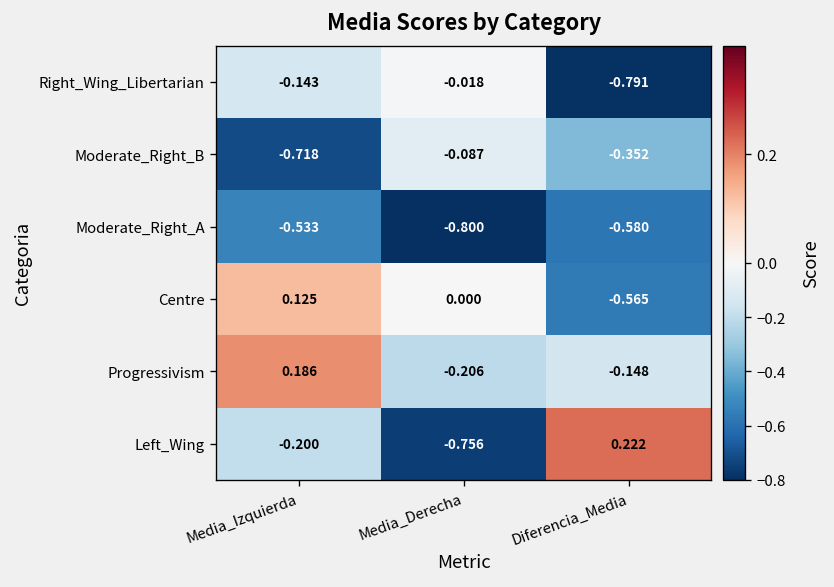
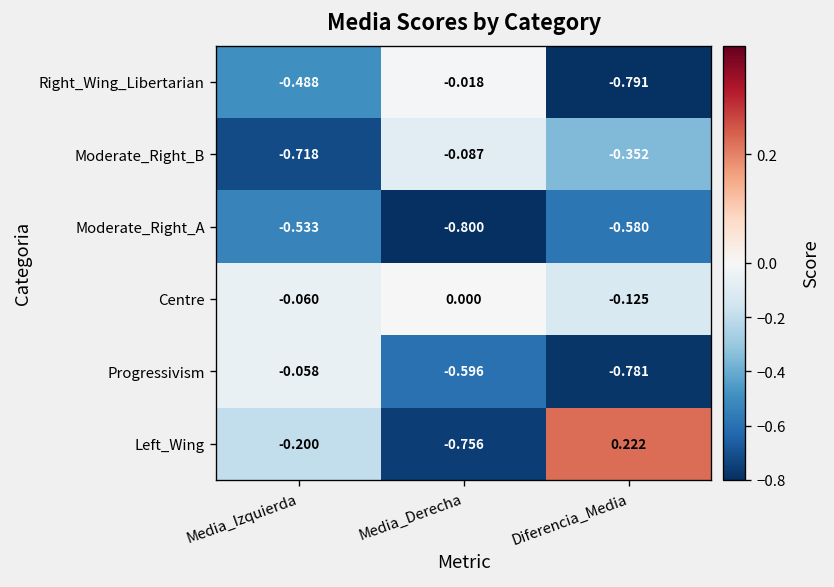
  {
    "Right_Wing_Libertarian": {
-     "Media_Izquierda": -0.143,
+     "Media_Izquierda": -0.488,
      "Media_Derecha": -0.018,
      "Diferencia_Media": -0.791
    },
    "Moderate_Right_B": {
      "Media_Izquierda": -0.718,
      "Media_Derecha": -0.087,
      "Diferencia_Media": -0.352
    },
    "Moderate_Right_A": {
      "Media_Izquierda": -0.533,
      "Media_Derecha": -0.800,
      "Diferencia_Media": -0.580
    },
    "Centre": {
-     "Media_Izquierda": 0.125,
+     "Media_Izquierda": -0.060,
      "Media_Derecha": 0.000,
-     "Diferencia_Media": -0.565
+     "Diferencia_Media": -0.125
    },
    "Progressivism": {
-     "Media_Izquierda": 0.186,
-     "Media_Derecha": -0.206,
-     "Diferencia_Media": -0.148
+     "Media_Izquierda": -0.058,
+     "Media_Derecha": -0.596,
+     "Diferencia_Media": -0.781
    },
    "Left_Wing": {
      "Media_Izquierda": -0.200,
      "Media_Derecha": -0.756,
      "Diferencia_Media": 0.222
    }
  }
